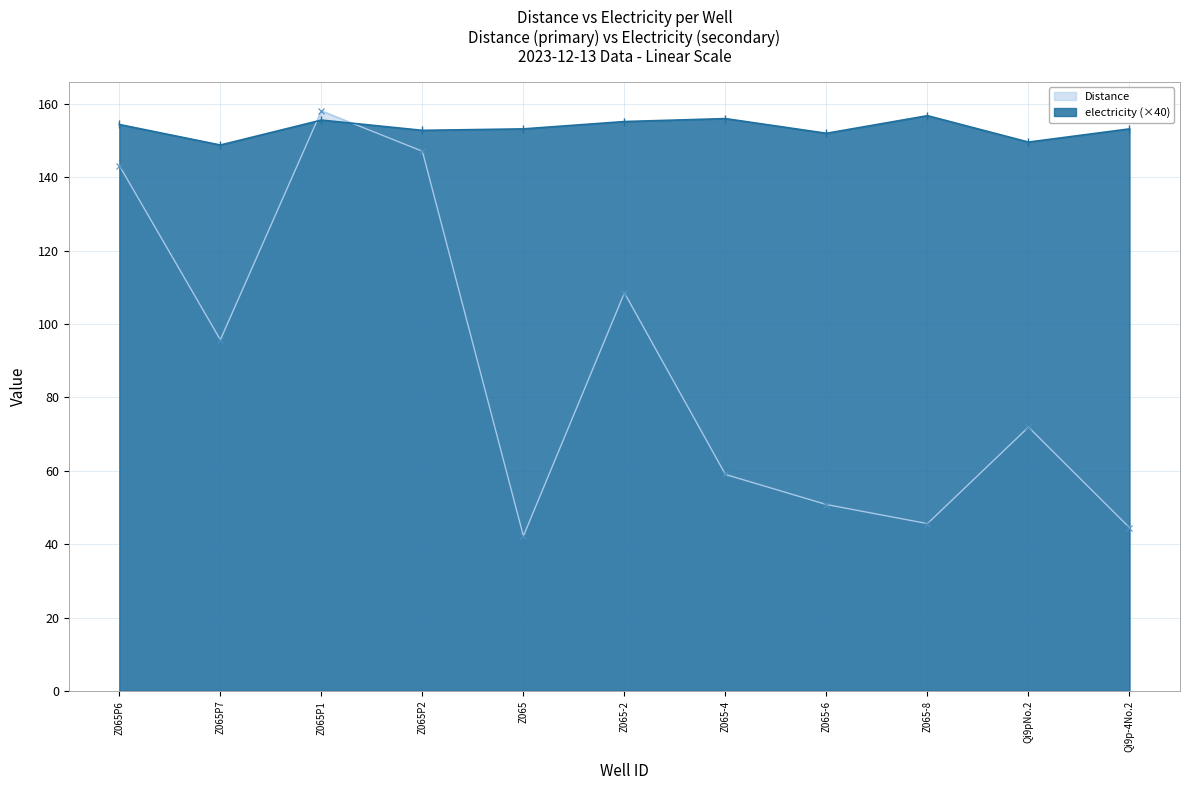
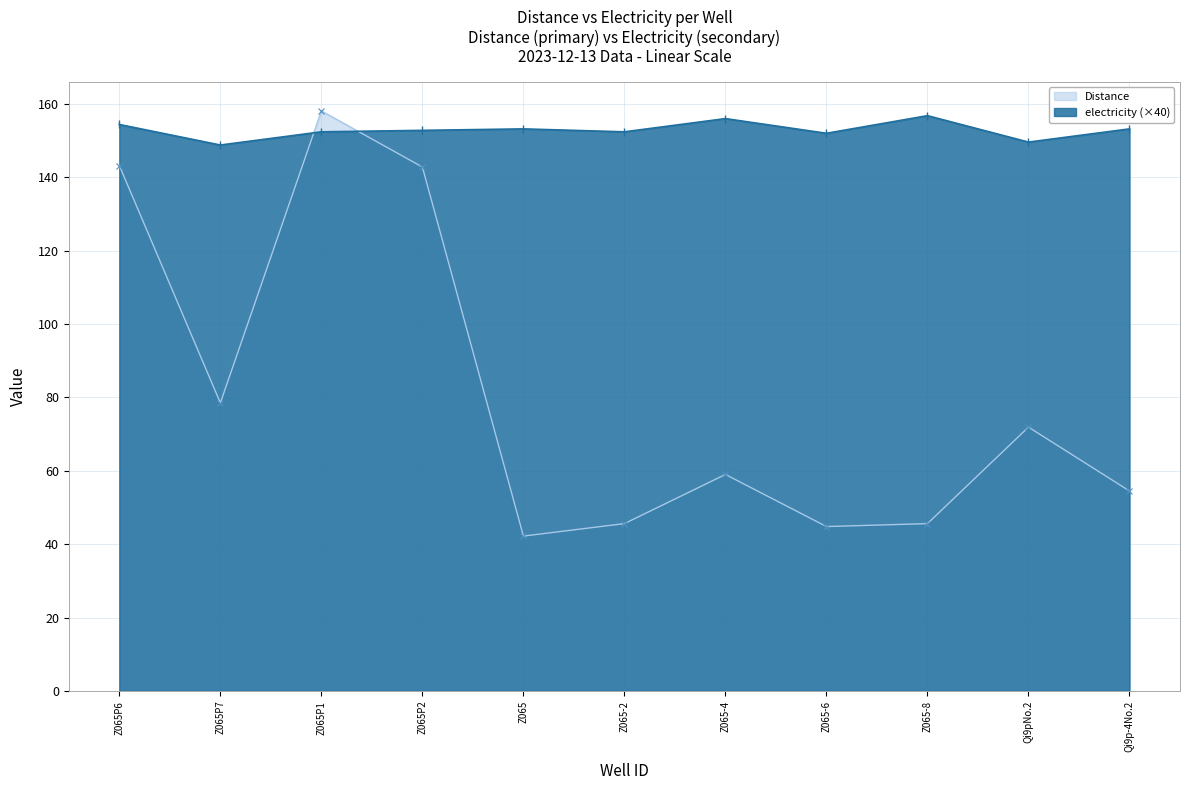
  {
    "Distance": {
      "Z065P6": 143,
-     "Z065P7": 96,
+     "Z065P7": 79,
      "Z065P1": 158,
-     "Z065P2": 147,
+     "Z065P2": 143,
      "Z065": 42,
-     "Z065-2": 109,
+     "Z065-2": 46,
      "Z065-4": 59,
-     "Z065-6": 51,
+     "Z065-6": 45,
      "Z065-8": 46,
      "Qi9pNo.2": 72,
-     "Qi9p-4No.2": 45
+     "Qi9p-4No.2": 55
    },
    "electricity (×40)": {
      "Z065P6": 154,
      "Z065P7": 149,
-     "Z065P1": 156,
+     "Z065P1": 152,
      "Z065P2": 153,
      "Z065": 153,
-     "Z065-2": 155,
+     "Z065-2": 152,
      "Z065-4": 156,
      "Z065-6": 152,
      "Z065-8": 157,
      "Qi9pNo.2": 150,
      "Qi9p-4No.2": 153
    }
  }
